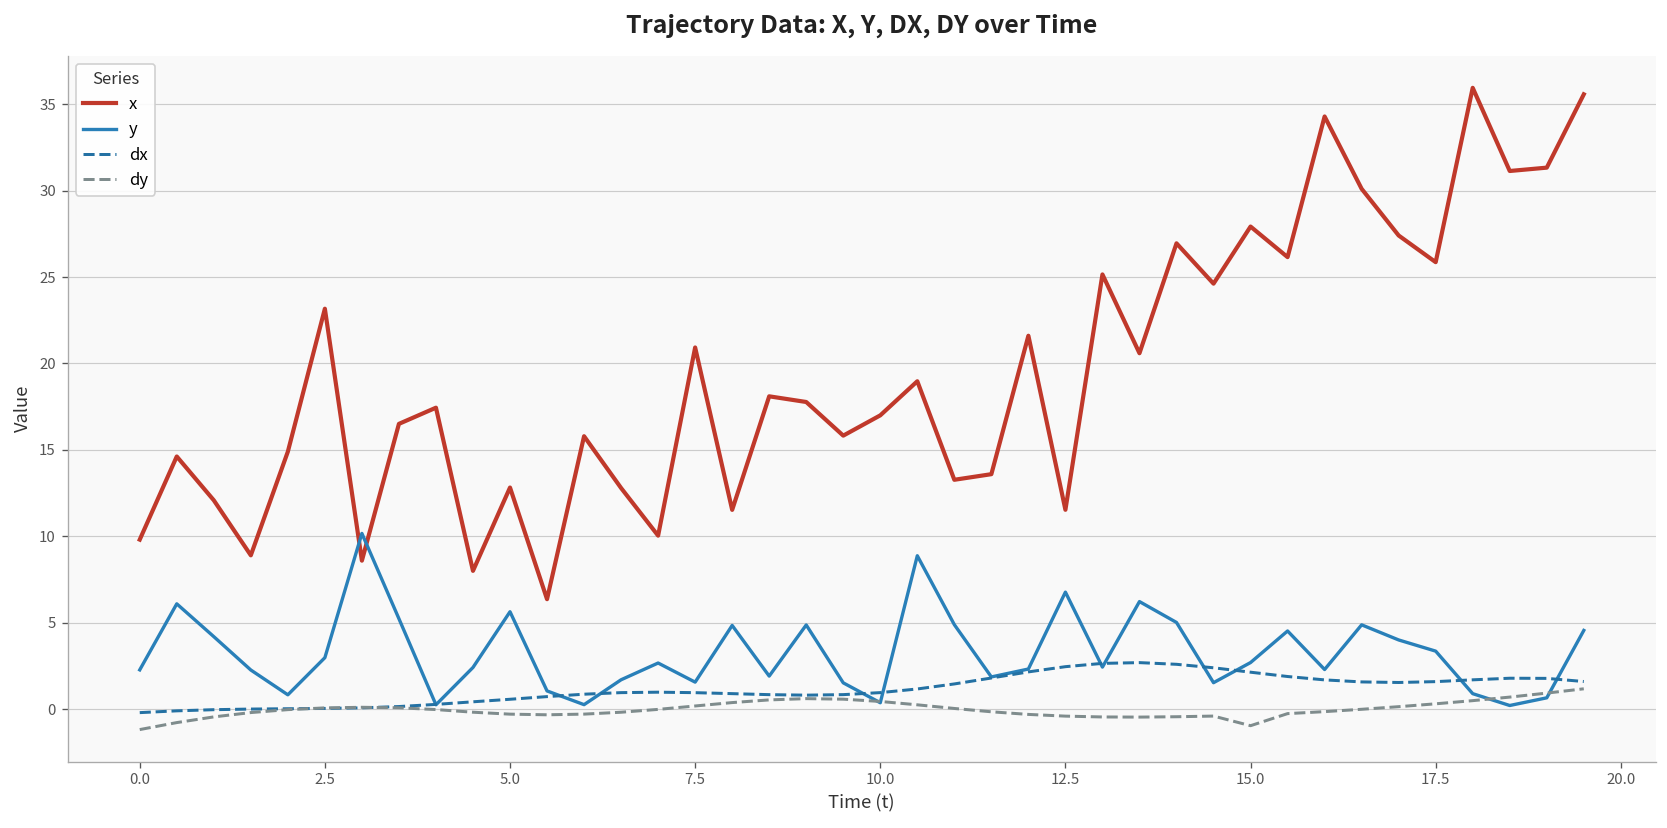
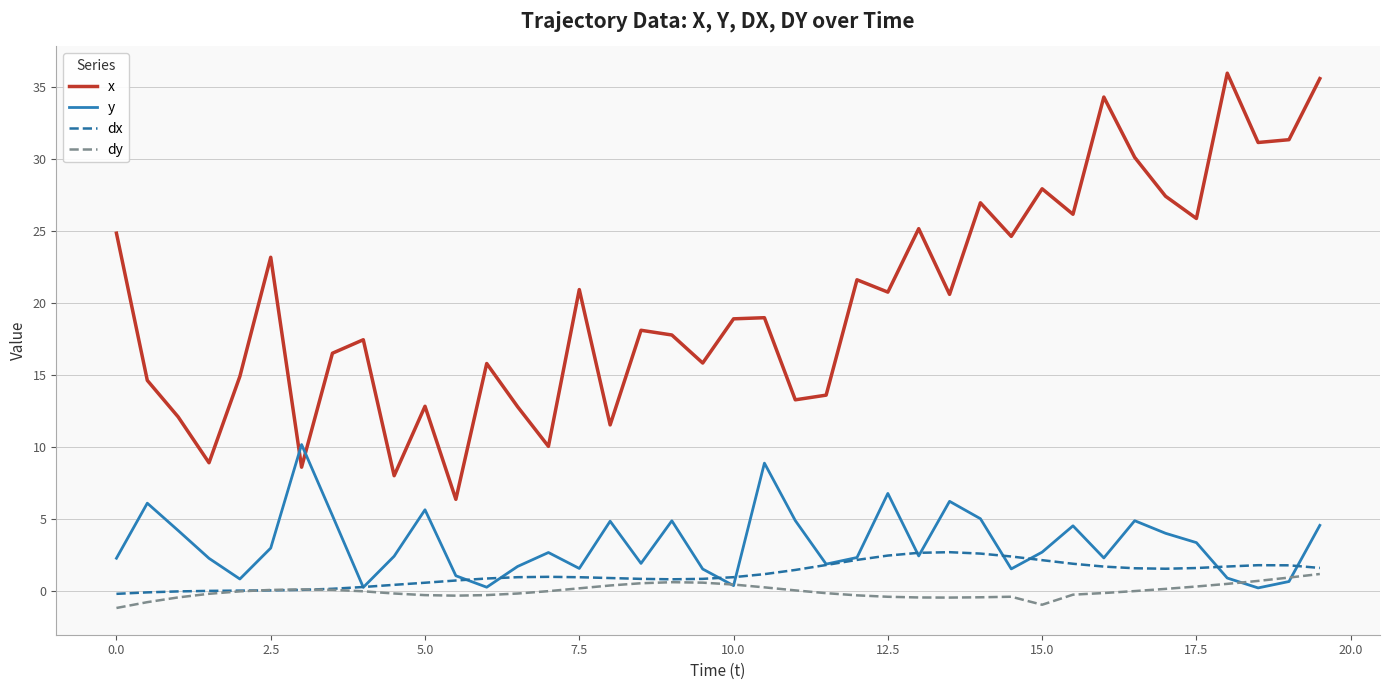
  {
    "x": {
-     "0.0": 9.8,
+     "0.0": 24.8,
      "2.5": 23.2,
      "5.0": 12.8,
      "7.5": 20.9,
-     "10.0": 17.0,
-     "12.5": 11.5,
+     "10.0": 18.9,
+     "12.5": 20.7,
      "15.0": 27.9,
      "17.5": 25.9
    },
    "dy": {
      "0.0": -1.2,
      "5.0": -0.3,
      "7.5": 0.2,
      "12.5": -0.4,
      "15.0": -1.0,
      "17.5": 0.3
    }
  }
